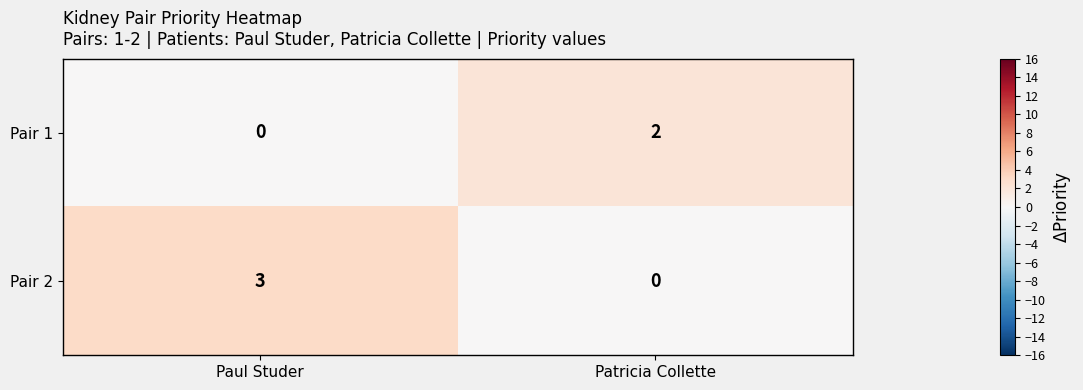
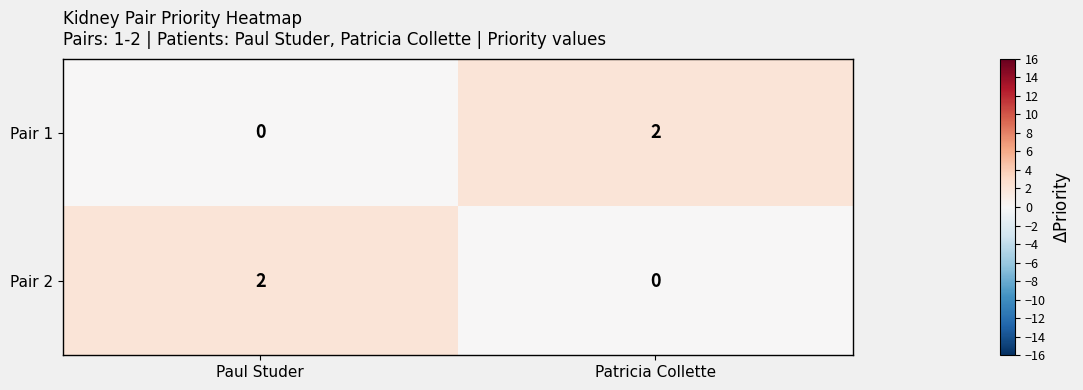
  {
    "Pair 1": {
      "Paul Studer": 0,
      "Patricia Collette": 2
    },
    "Pair 2": {
-     "Paul Studer": 3,
+     "Paul Studer": 2,
      "Patricia Collette": 0
    }
  }
